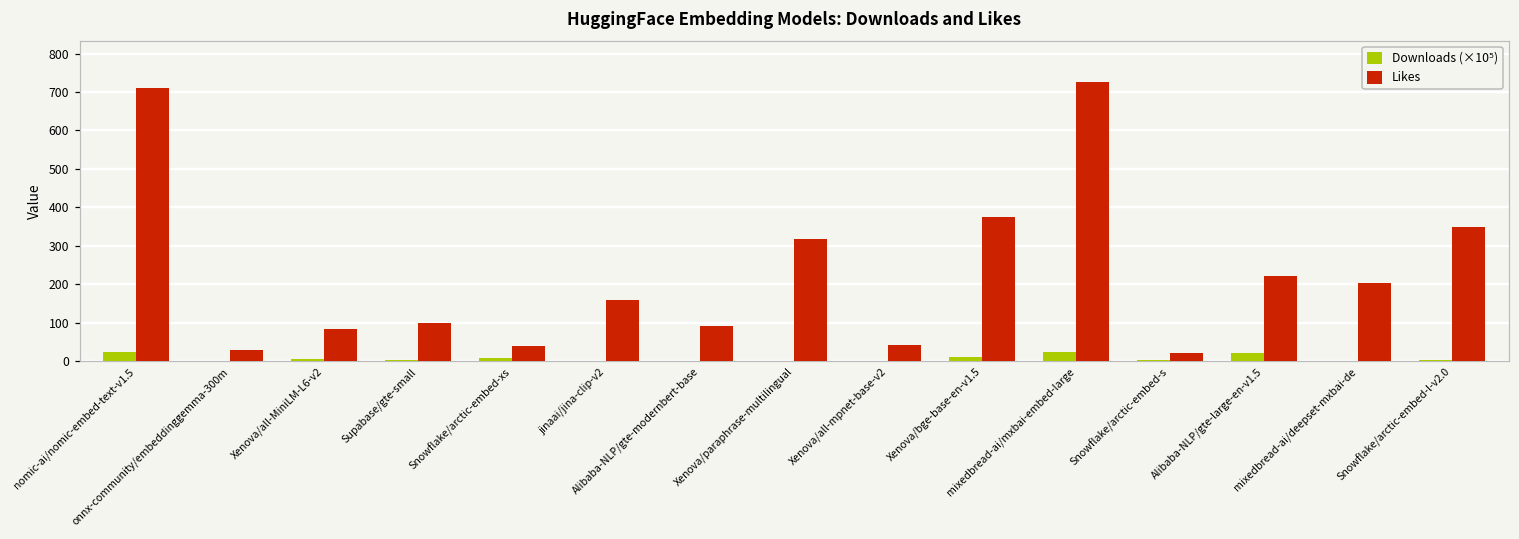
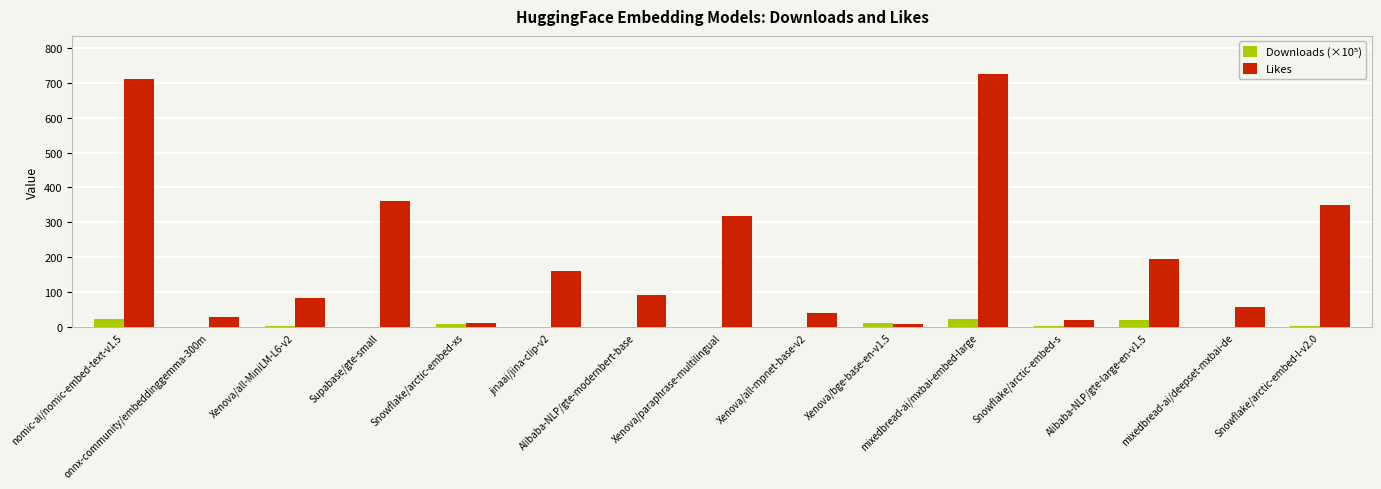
  {
    "Downloads (×10⁵)": {
      "nomic-ai/nomic-embed-text-v1.5": 20,
      "Snowflake/arctic-embed-xs": 10,
      "Xenova/bge-base-en-v1.5": 10,
      "mixedbread-ai/mxbai-embed-large": 20,
      "Alibaba-NLP/gte-large-en-v1.5": 20
    },
    "Likes": {
      "nomic-ai/nomic-embed-text-v1.5": 710,
      "onnx-community/embeddinggemma-300m": 30,
      "Xenova/all-MiniLM-L6-v2": 80,
-     "Supabase/gte-small": 100,
-     "Snowflake/arctic-embed-xs": 40,
+     "Supabase/gte-small": 360,
+     "Snowflake/arctic-embed-xs": 10,
      "jinaai/jina-clip-v2": 160,
      "Alibaba-NLP/gte-modernbert-base": 90,
      "Xenova/paraphrase-multilingual": 320,
      "Xenova/all-mpnet-base-v2": 40,
-     "Xenova/bge-base-en-v1.5": 380,
+     "Xenova/bge-base-en-v1.5": 10,
      "mixedbread-ai/mxbai-embed-large": 730,
      "Snowflake/arctic-embed-s": 20,
-     "Alibaba-NLP/gte-large-en-v1.5": 220,
-     "mixedbread-ai/deepset-mxbai-de": 200,
+     "Alibaba-NLP/gte-large-en-v1.5": 190,
+     "mixedbread-ai/deepset-mxbai-de": 60,
      "Snowflake/arctic-embed-l-v2.0": 350
    }
  }
